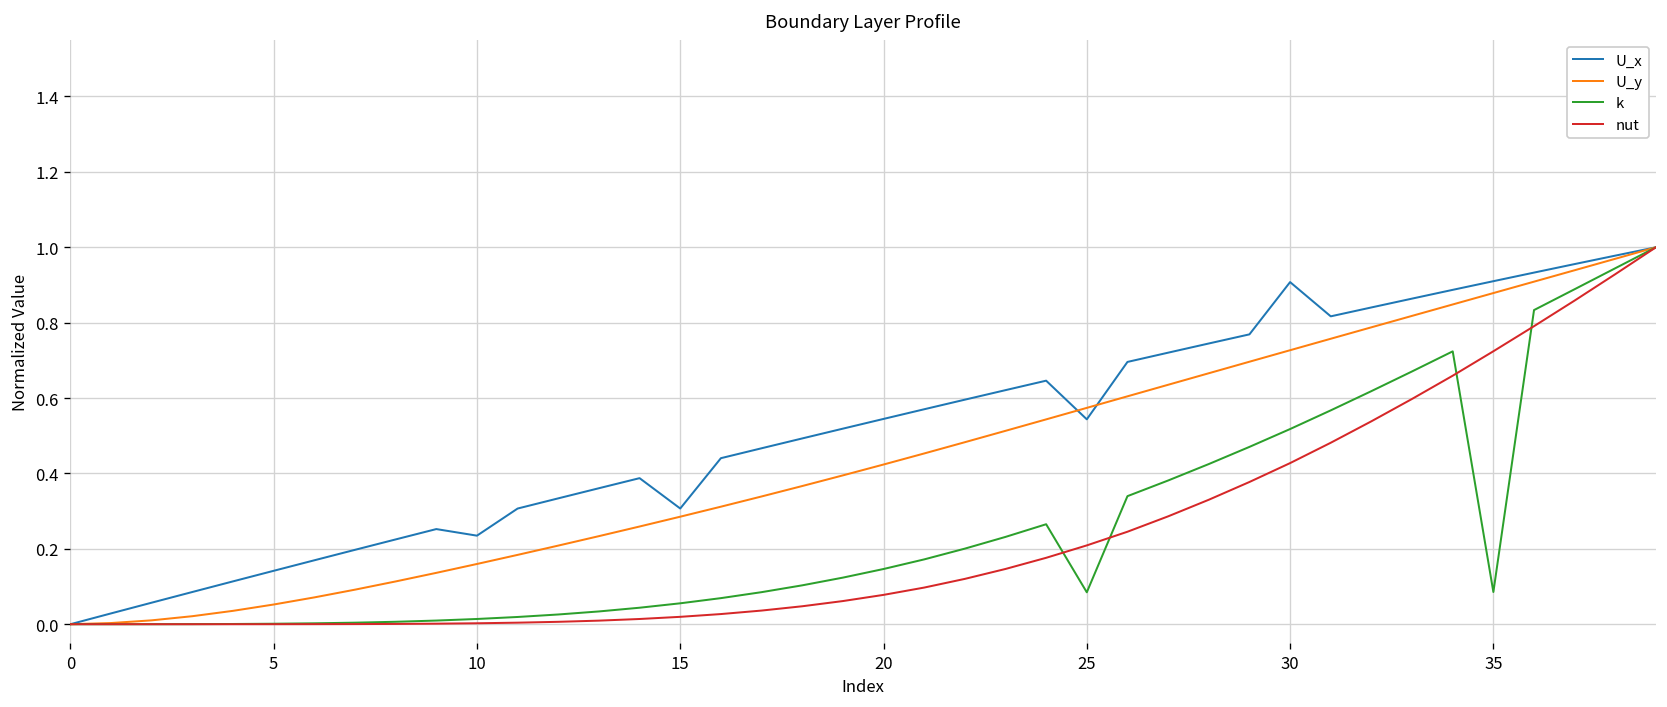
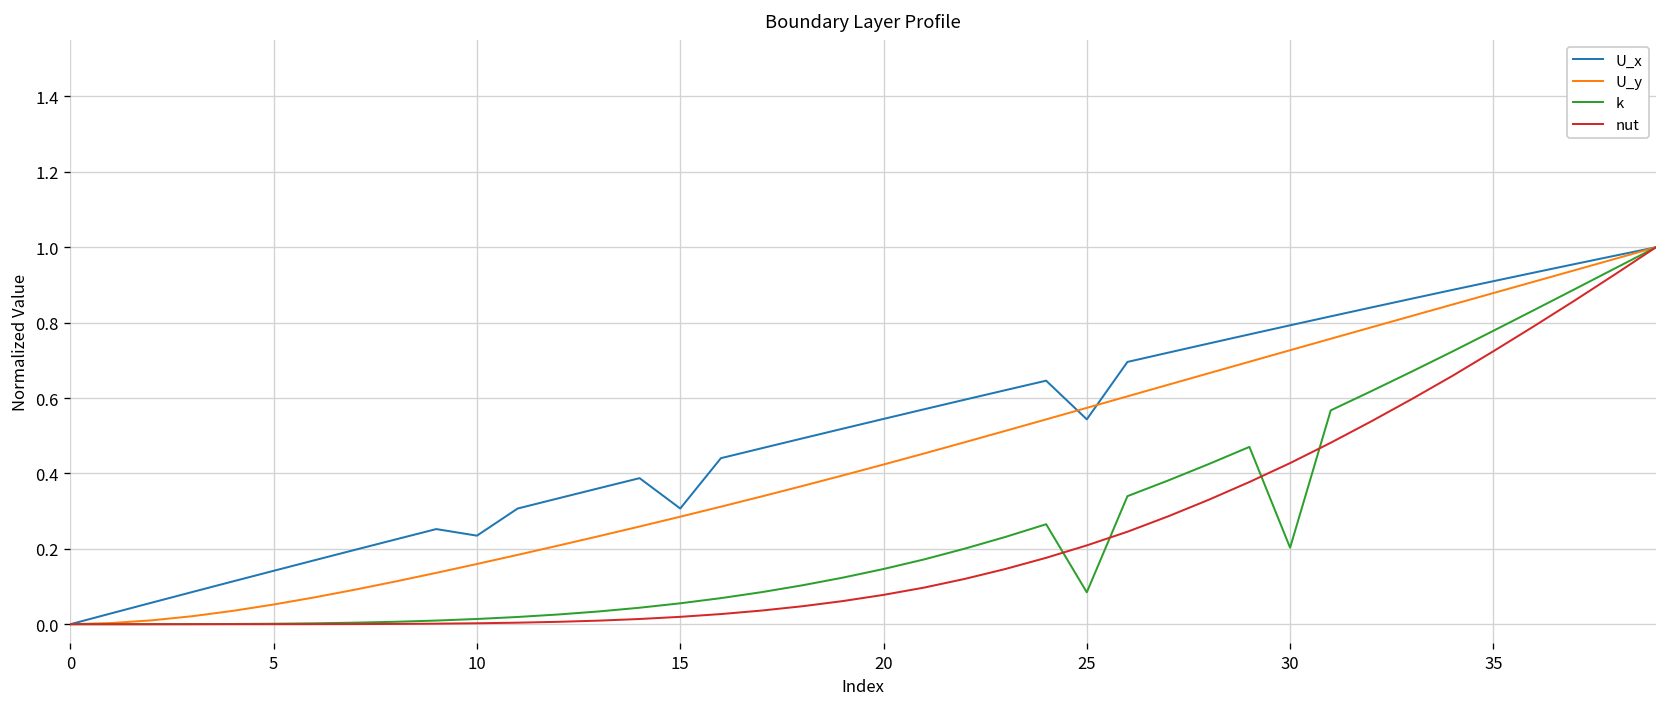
  {
    "U_x": {
      "5": 0.14,
      "10": 0.23,
      "15": 0.31,
      "20": 0.54,
      "25": 0.54,
-     "30": 0.91,
+     "30": 0.79,
      "35": 0.91
    },
    "U_y": {
      "5": 0.05,
      "10": 0.16,
      "15": 0.29,
      "20": 0.42,
      "25": 0.57,
      "30": 0.73,
      "35": 0.88
    },
    "k": {
      "10": 0.01,
      "15": 0.06,
      "20": 0.15,
      "25": 0.08,
-     "30": 0.52,
-     "35": 0.09
+     "30": 0.20,
+     "35": 0.78
    },
    "nut": {
      "10": 0.00,
      "15": 0.02,
      "20": 0.08,
      "25": 0.21,
      "30": 0.43,
      "35": 0.72
    }
  }
